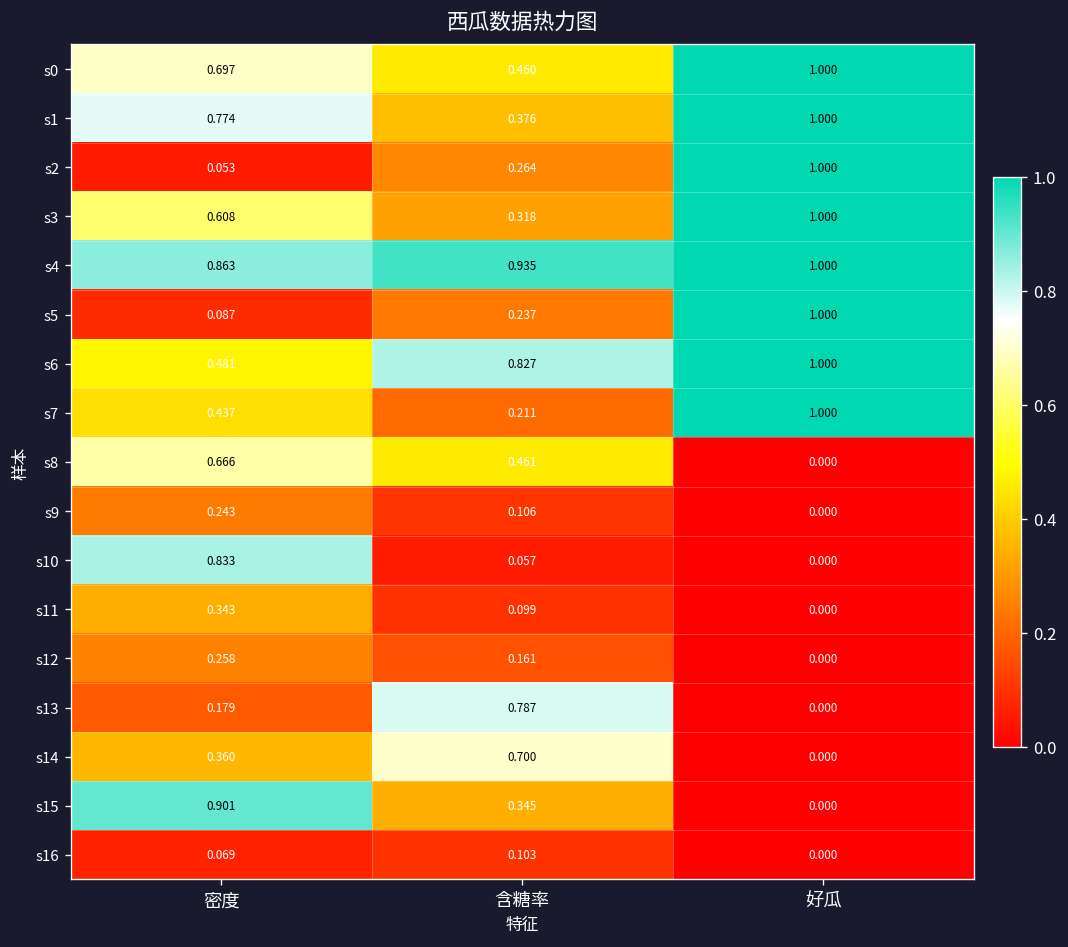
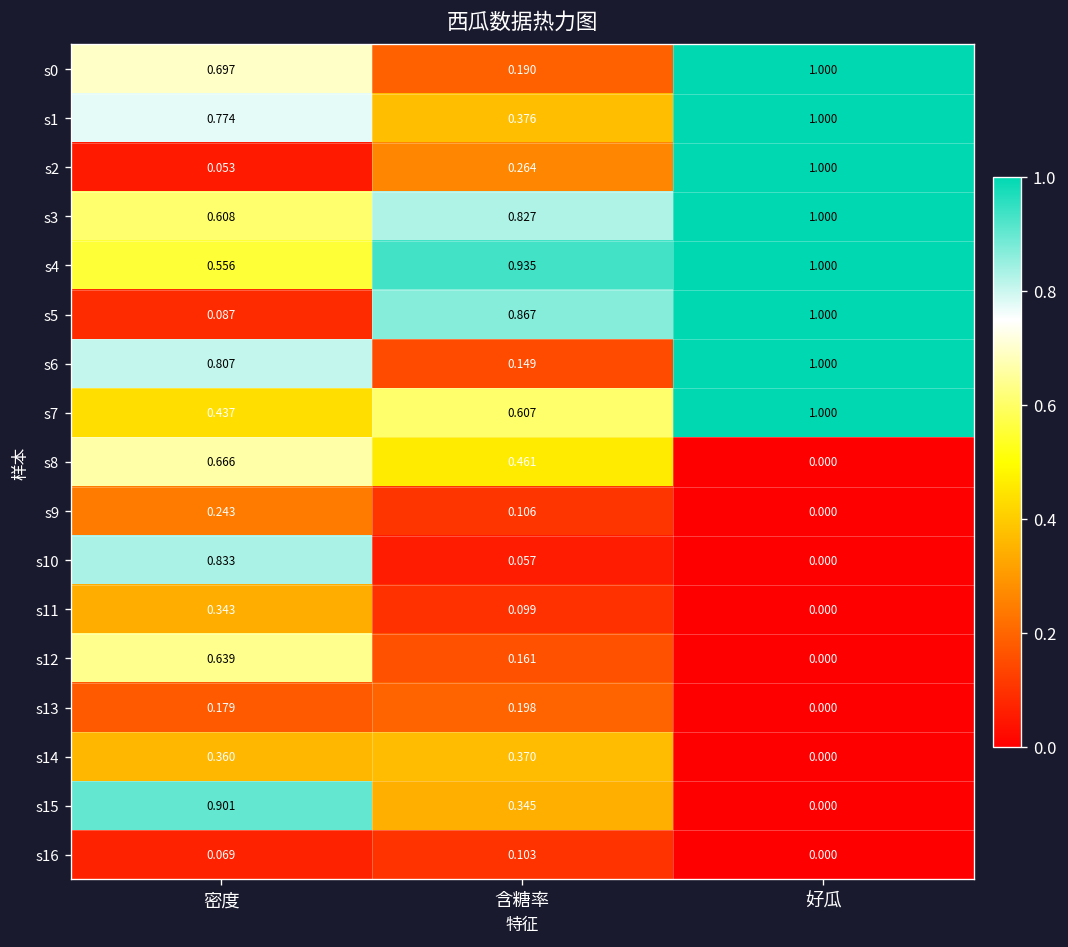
  {
    "s0": {
      "密度": 0.697,
-     "含糖率": 0.460,
+     "含糖率": 0.190,
      "好瓜": 1.000
    },
    "s1": {
      "密度": 0.774,
      "含糖率": 0.376,
      "好瓜": 1.000
    },
    "s2": {
      "密度": 0.053,
      "含糖率": 0.264,
      "好瓜": 1.000
    },
    "s3": {
      "密度": 0.608,
-     "含糖率": 0.318,
+     "含糖率": 0.827,
      "好瓜": 1.000
    },
    "s4": {
-     "密度": 0.863,
+     "密度": 0.556,
      "含糖率": 0.935,
      "好瓜": 1.000
    },
    "s5": {
      "密度": 0.087,
-     "含糖率": 0.237,
+     "含糖率": 0.867,
      "好瓜": 1.000
    },
    "s6": {
-     "密度": 0.481,
-     "含糖率": 0.827,
+     "密度": 0.807,
+     "含糖率": 0.149,
      "好瓜": 1.000
    },
    "s7": {
      "密度": 0.437,
-     "含糖率": 0.211,
+     "含糖率": 0.607,
      "好瓜": 1.000
    },
    "s8": {
      "密度": 0.666,
      "含糖率": 0.461,
      "好瓜": 0.000
    },
    "s9": {
      "密度": 0.243,
      "含糖率": 0.106,
      "好瓜": 0.000
    },
    "s10": {
      "密度": 0.833,
      "含糖率": 0.057,
      "好瓜": 0.000
    },
    "s11": {
      "密度": 0.343,
      "含糖率": 0.099,
      "好瓜": 0.000
    },
    "s12": {
-     "密度": 0.258,
+     "密度": 0.639,
      "含糖率": 0.161,
      "好瓜": 0.000
    },
    "s13": {
      "密度": 0.179,
-     "含糖率": 0.787,
+     "含糖率": 0.198,
      "好瓜": 0.000
    },
    "s14": {
      "密度": 0.360,
-     "含糖率": 0.700,
+     "含糖率": 0.370,
      "好瓜": 0.000
    },
    "s15": {
      "密度": 0.901,
      "含糖率": 0.345,
      "好瓜": 0.000
    },
    "s16": {
      "密度": 0.069,
      "含糖率": 0.103,
      "好瓜": 0.000
    }
  }
